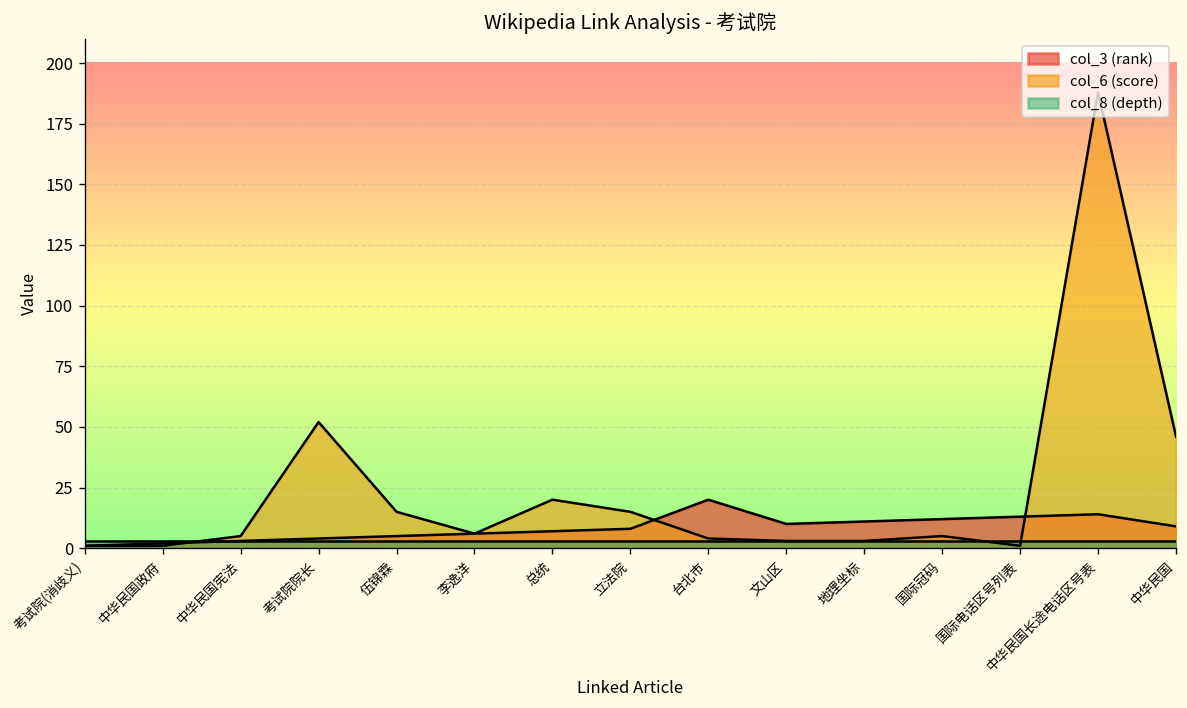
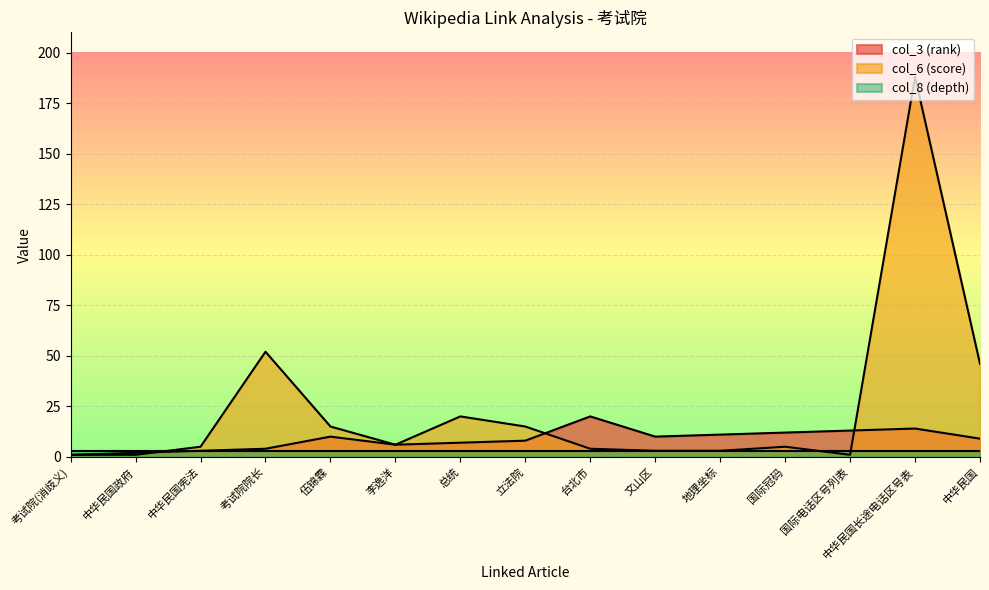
  {
    "col_3 (rank)": {
-     "伍锦霖": 5,
+     "伍锦霖": 10,
      "总统": 7,
      "立法院": 8,
      "台北市": 20,
      "文山区": 10,
      "地理坐标": 11,
      "国际冠码": 12,
      "国际电话区号列表": 13,
      "中华民国长途电话区号表": 14,
      "中华民国": 9
    },
    "col_6 (score)": {
      "中华民国宪法": 5,
      "考试院院长": 52,
      "伍锦霖": 15,
      "总统": 20,
      "立法院": 15,
      "国际冠码": 5,
      "国际电话区号列表": 1,
      "中华民国": 46
    },
    "col_8 (depth)": {
      "考试院(消歧义)": 3,
      "伍锦霖": 3,
      "李逸洋": 3,
      "总统": 3,
      "立法院": 3,
      "国际冠码": 3,
      "国际电话区号列表": 3,
      "中华民国长途电话区号表": 3,
      "中华民国": 3
    }
  }
